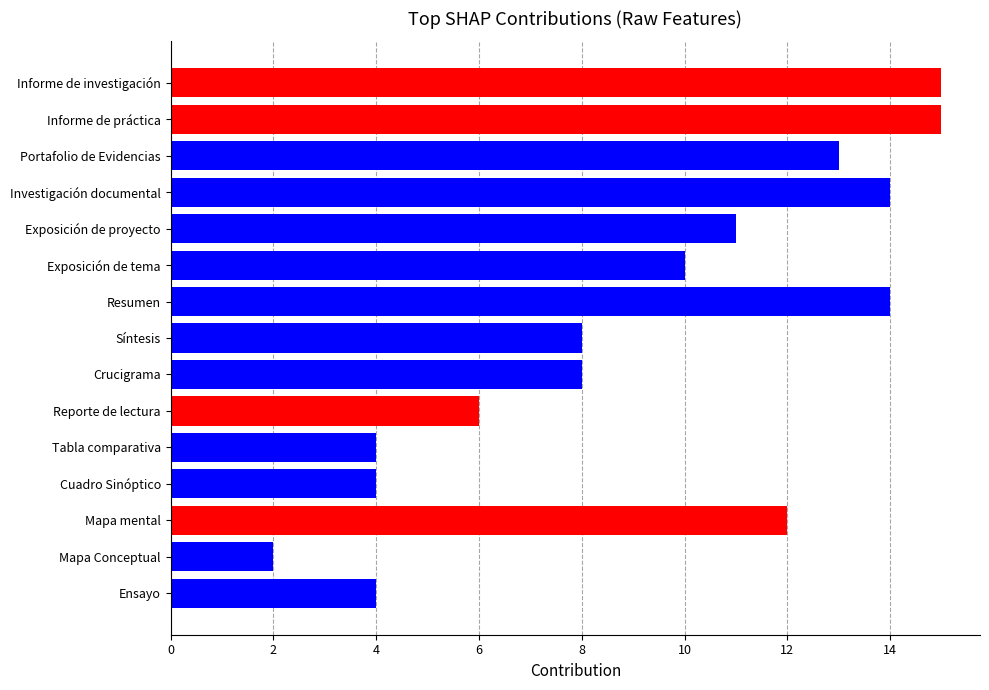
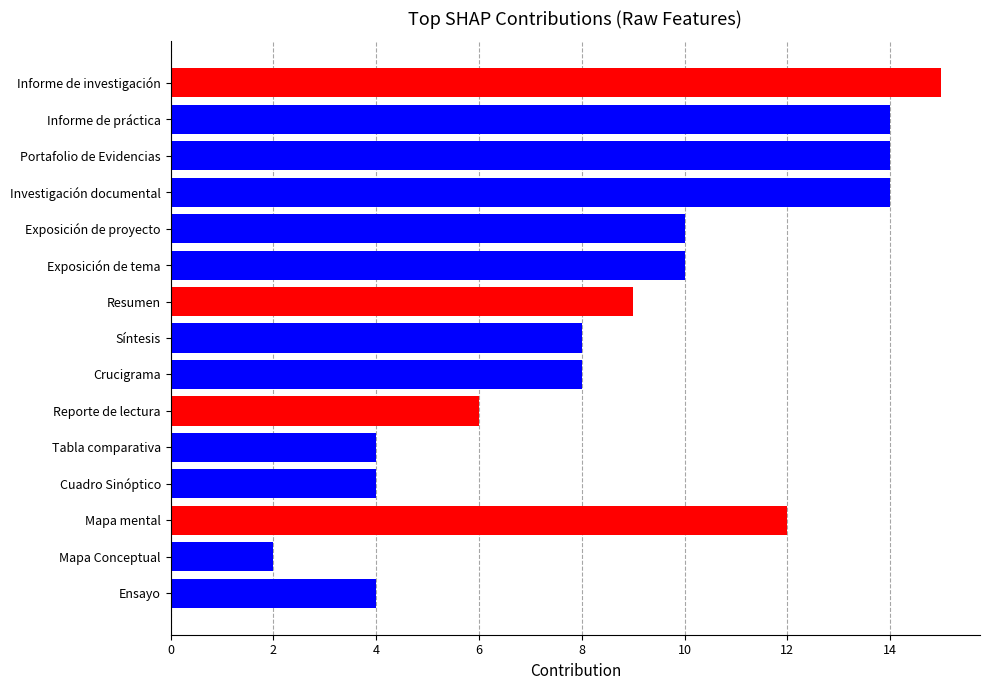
  {
    "Informe de investigación": 15,
-   "Informe de práctica": 15,
-   "Portafolio de Evidencias": 13,
+   "Informe de práctica": 14,
+   "Portafolio de Evidencias": 14,
    "Investigación documental": 14,
-   "Exposición de proyecto": 11,
+   "Exposición de proyecto": 10,
    "Exposición de tema": 10,
-   "Resumen": 14,
+   "Resumen": 9,
    "Síntesis": 8,
    "Crucigrama": 8,
    "Reporte de lectura": 6,
    "Tabla comparativa": 4,
    "Cuadro Sinóptico": 4,
    "Mapa mental": 12,
    "Mapa Conceptual": 2,
    "Ensayo": 4
  }
